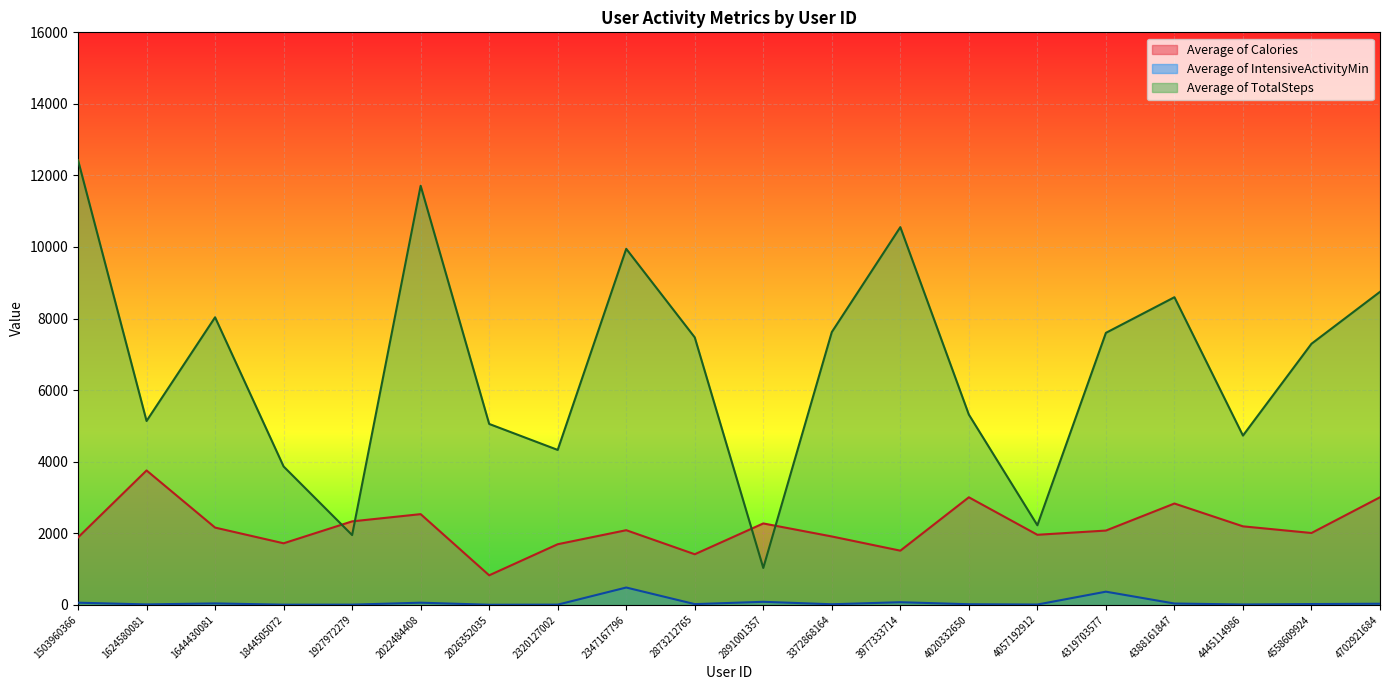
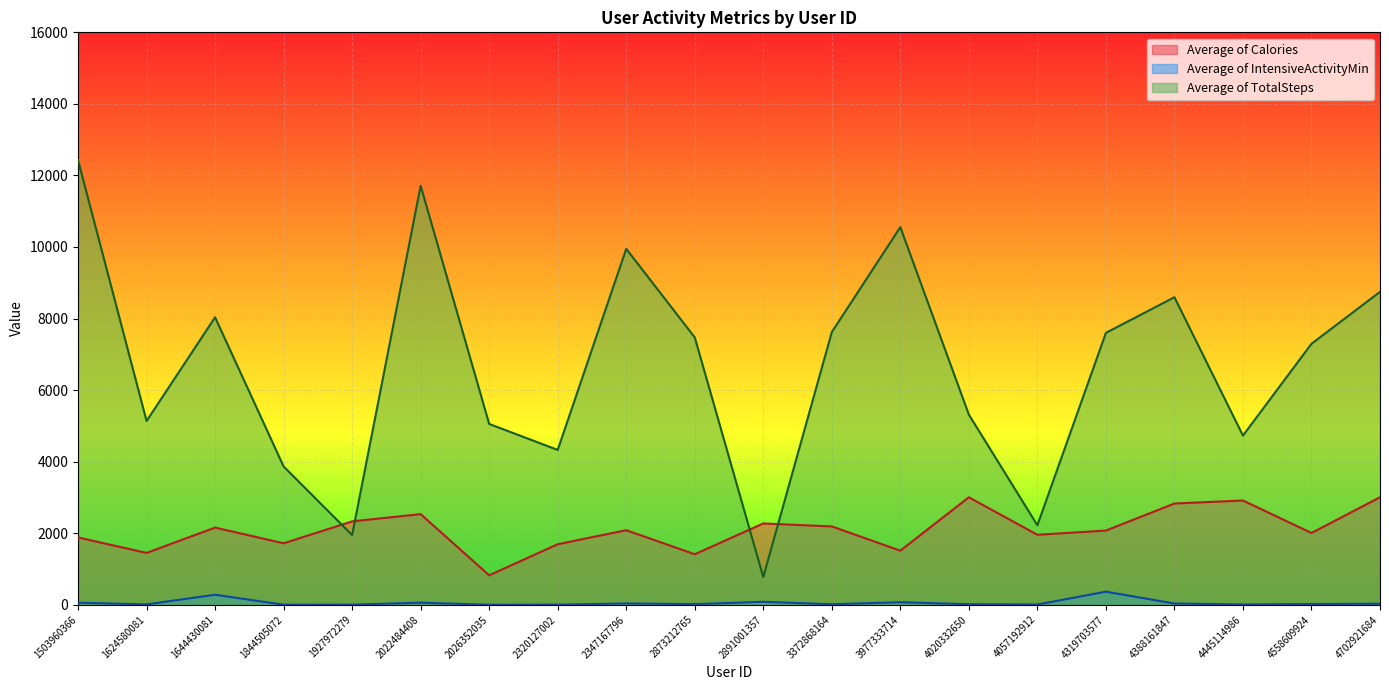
  {
    "Average of Calories": {
      "1503960366": 1900,
-     "1624580081": 3800,
+     "1624580081": 1400,
      "1644430081": 2200,
      "1844505072": 1700,
      "1927972279": 2300,
      "2022484408": 2500,
      "2026352035": 800,
      "2320127002": 1700,
      "2347167796": 2100,
      "2873212765": 1400,
      "2891001357": 2300,
-     "3372868164": 1900,
+     "3372868164": 2200,
      "3977333714": 1500,
      "4020332650": 3000,
      "4057192912": 2000,
      "4319703577": 2100,
      "4388161847": 2800,
-     "4445114986": 2200,
+     "4445114986": 2900,
      "4558609924": 2000,
      "4702921684": 3000
    },
    "Average of IntensiveActivityMin": {
      "1503960366": 100,
      "1624580081": 0,
-     "1644430081": 0,
+     "1644430081": 300,
      "1844505072": 0,
      "1927972279": 0,
      "2022484408": 100,
      "2026352035": 0,
      "2320127002": 0,
-     "2347167796": 500,
+     "2347167796": 0,
      "2873212765": 0,
      "2891001357": 100,
      "3372868164": 0,
      "3977333714": 100,
      "4020332650": 0,
      "4057192912": 0,
      "4319703577": 400,
      "4388161847": 0,
      "4445114986": 0,
      "4558609924": 0,
      "4702921684": 0
    },
    "Average of TotalSteps": {
      "1503960366": 12400,
      "1624580081": 5100,
      "1644430081": 8000,
      "1844505072": 3900,
      "1927972279": 1900,
      "2022484408": 11700,
      "2026352035": 5100,
      "2320127002": 4300,
      "2347167796": 9900,
      "2873212765": 7500,
-     "2891001357": 1000,
+     "2891001357": 800,
      "3372868164": 7600,
      "3977333714": 10600,
      "4020332650": 5300,
      "4057192912": 2200,
      "4319703577": 7600,
      "4388161847": 8600,
      "4445114986": 4700,
      "4558609924": 7300,
      "4702921684": 8700
    }
  }
